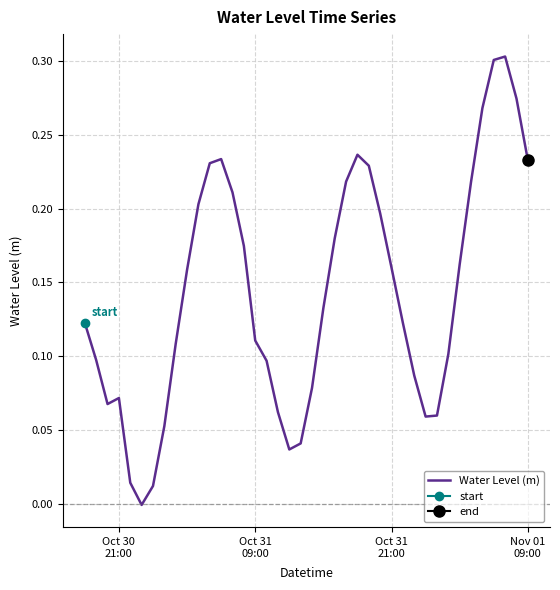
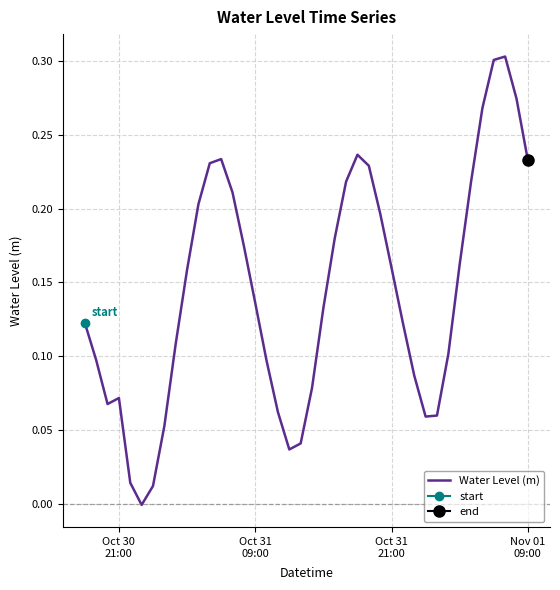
  {
    "Water Level (m)": {
      "Oct 30 21:00": 0.072,
-     "Oct 31 09:00": 0.111,
+     "Oct 31 09:00": 0.136,
      "Oct 31 21:00": 0.160
    }
  }
